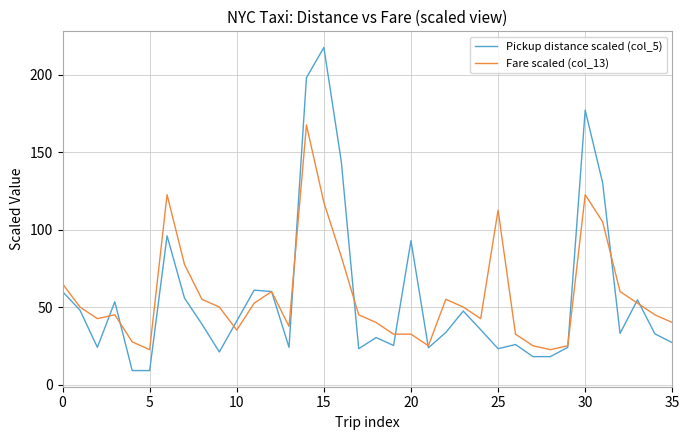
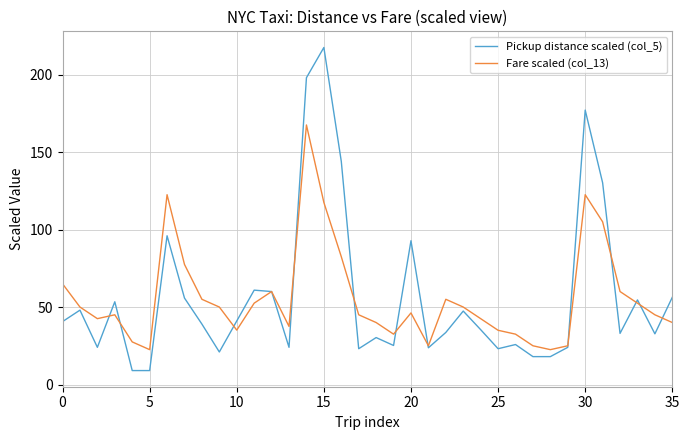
  {
    "Pickup distance scaled (col_5)": {
-     "0": 60,
+     "0": 41,
      "5": 9,
      "10": 41,
      "15": 218,
      "20": 93,
      "25": 23,
      "30": 177,
-     "35": 27
+     "35": 56
    },
    "Fare scaled (col_13)": {
      "0": 65,
      "5": 23,
      "10": 35,
      "15": 118,
-     "20": 33,
-     "25": 113,
+     "20": 46,
+     "25": 35,
      "30": 123,
      "35": 40
    }
  }
